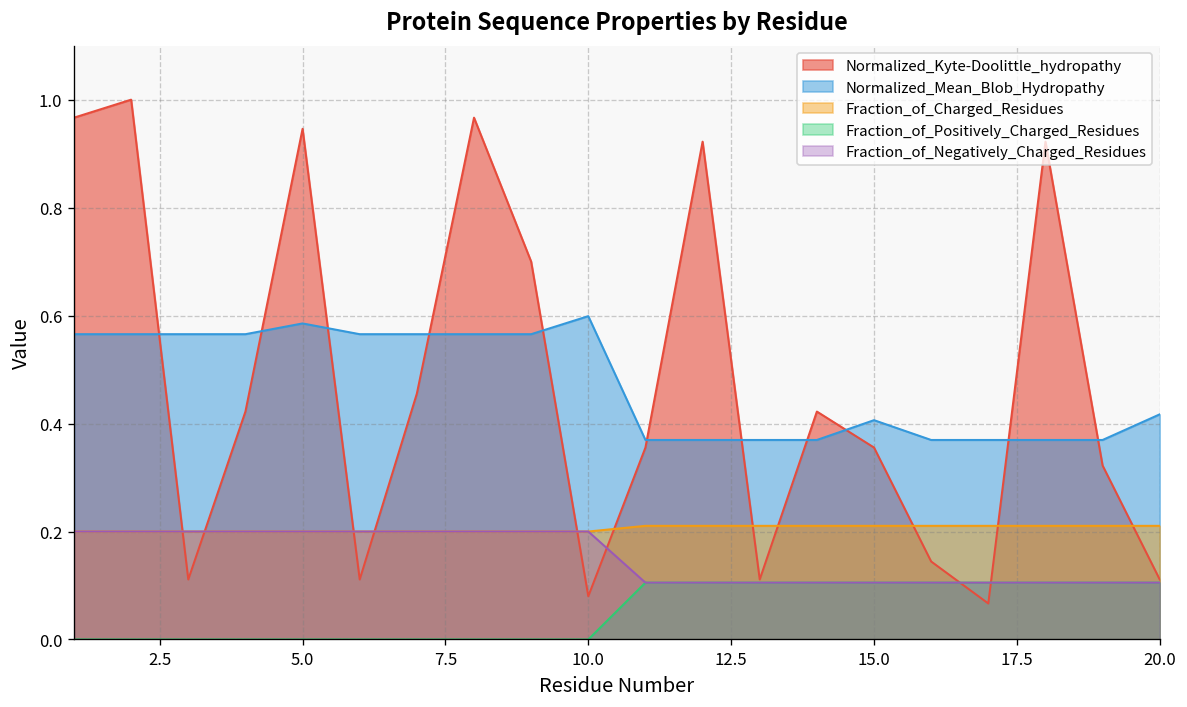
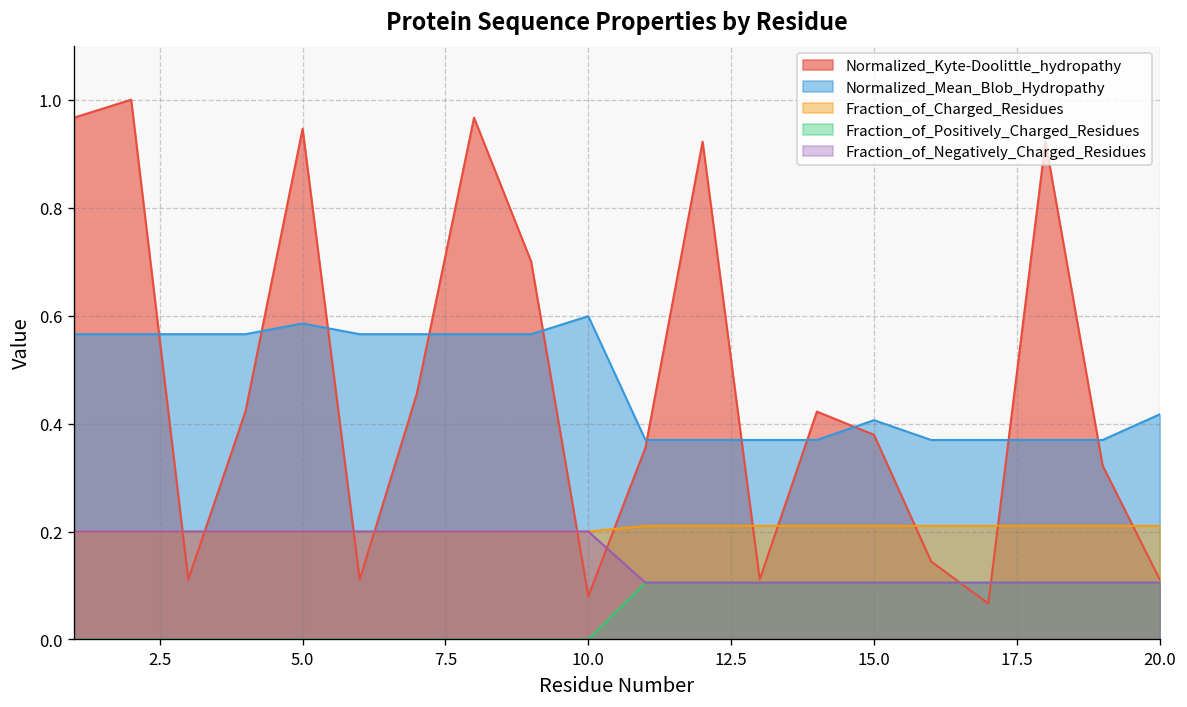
  {
    "Normalized_Kyte-Doolittle_hydropathy": {
      "5.0": 0.95,
      "10.0": 0.08,
-     "15.0": 0.36,
+     "15.0": 0.38,
      "20.0": 0.11
    },
    "Normalized_Mean_Blob_Hydropathy": {
      "5.0": 0.59,
      "10.0": 0.60,
      "15.0": 0.41,
      "20.0": 0.42
    },
    "Fraction_of_Charged_Residues": {
      "15.0": 0.21,
      "20.0": 0.21
    },
    "Fraction_of_Positively_Charged_Residues": {
      "5.0": 0.00,
      "10.0": 0.00
    }
  }
